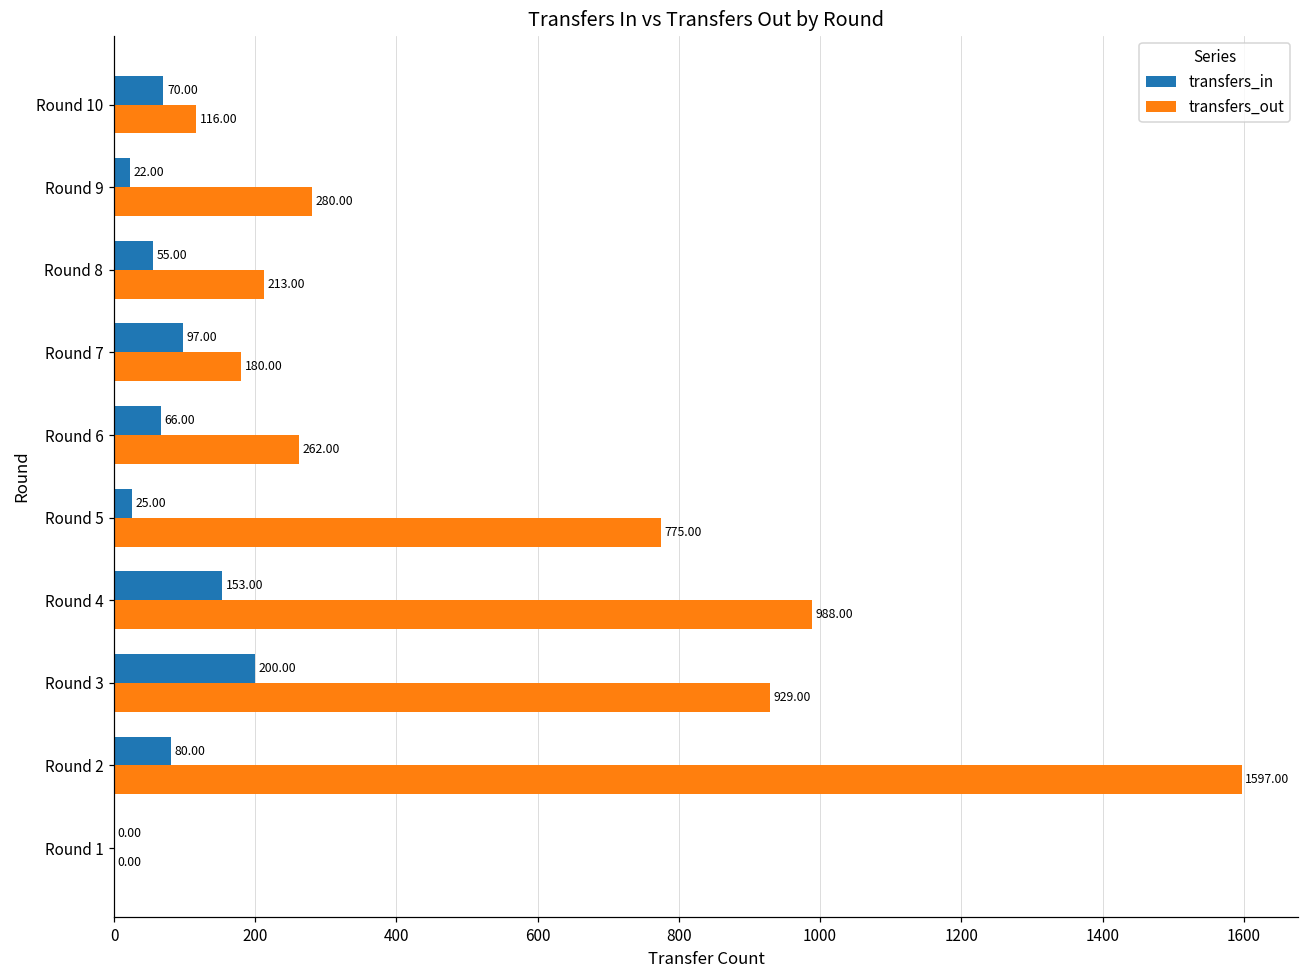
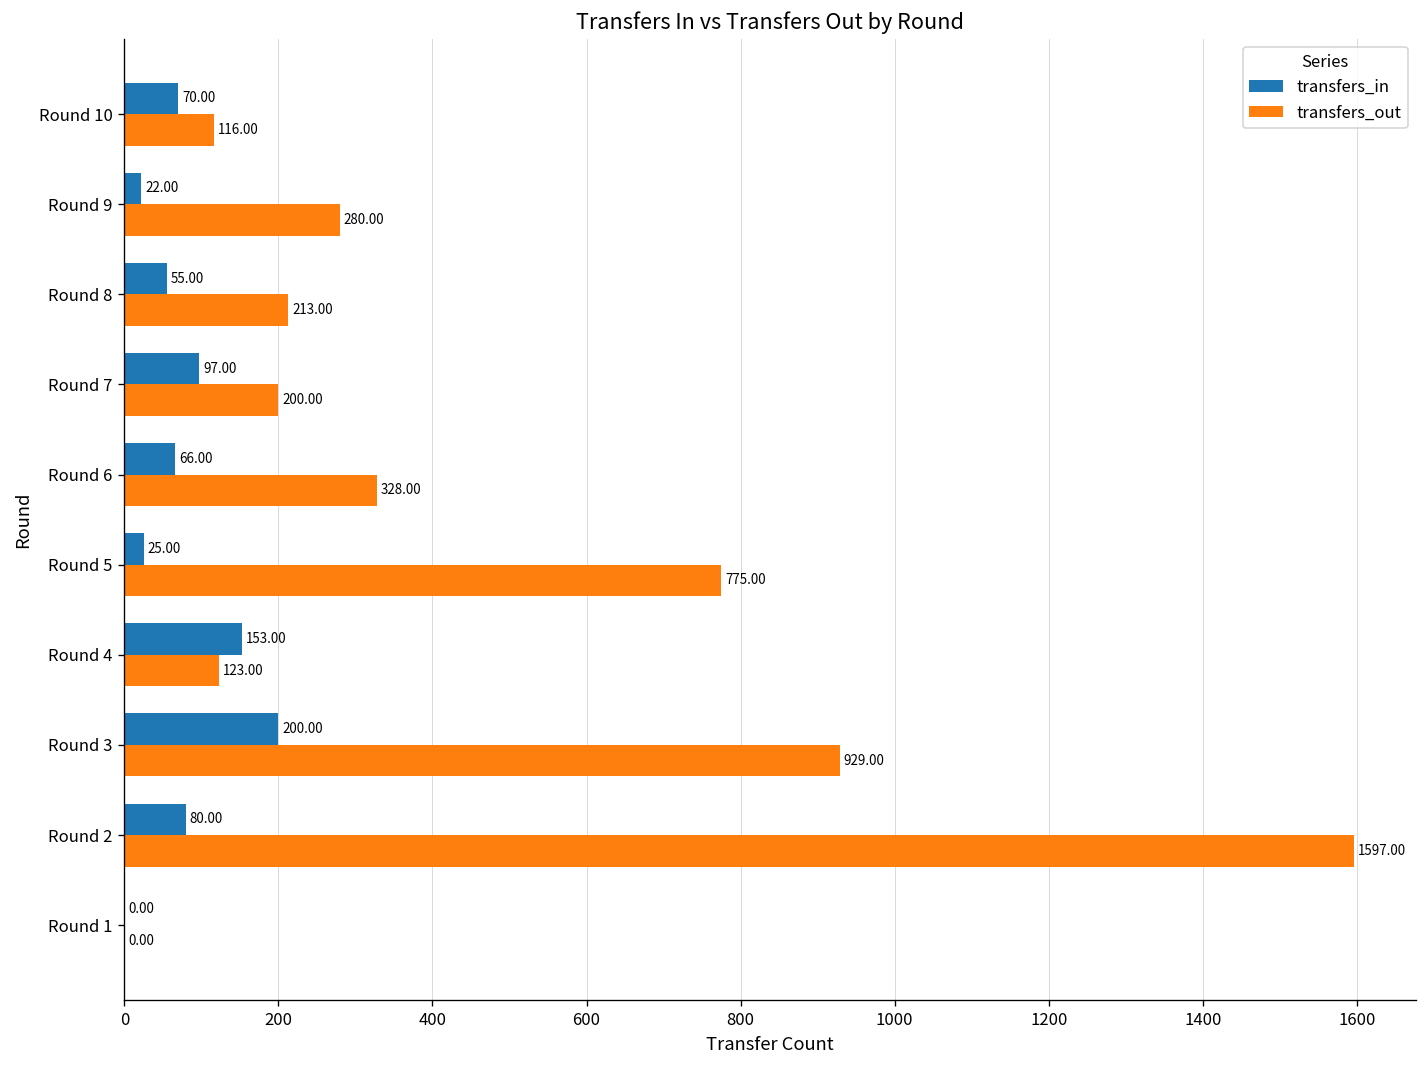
  {
    "transfers_in": {
      "Round 10": 70.00,
      "Round 9": 22.00,
      "Round 8": 55.00,
      "Round 7": 97.00,
      "Round 6": 66.00,
      "Round 5": 25.00,
      "Round 4": 153.00,
      "Round 3": 200.00,
      "Round 2": 80.00,
      "Round 1": 0.00
    },
    "transfers_out": {
      "Round 10": 116.00,
      "Round 9": 280.00,
      "Round 8": 213.00,
-     "Round 7": 180.00,
-     "Round 6": 262.00,
+     "Round 7": 200.00,
+     "Round 6": 328.00,
      "Round 5": 775.00,
-     "Round 4": 988.00,
+     "Round 4": 123.00,
      "Round 3": 929.00,
      "Round 2": 1597.00,
      "Round 1": 0.00
    }
  }
